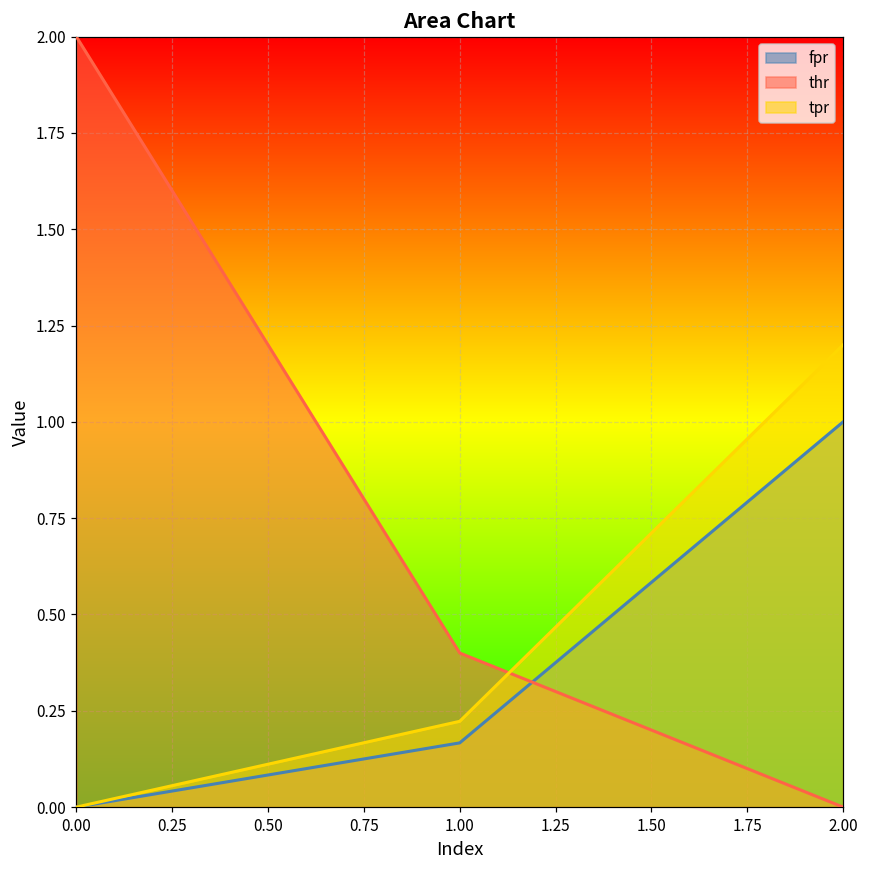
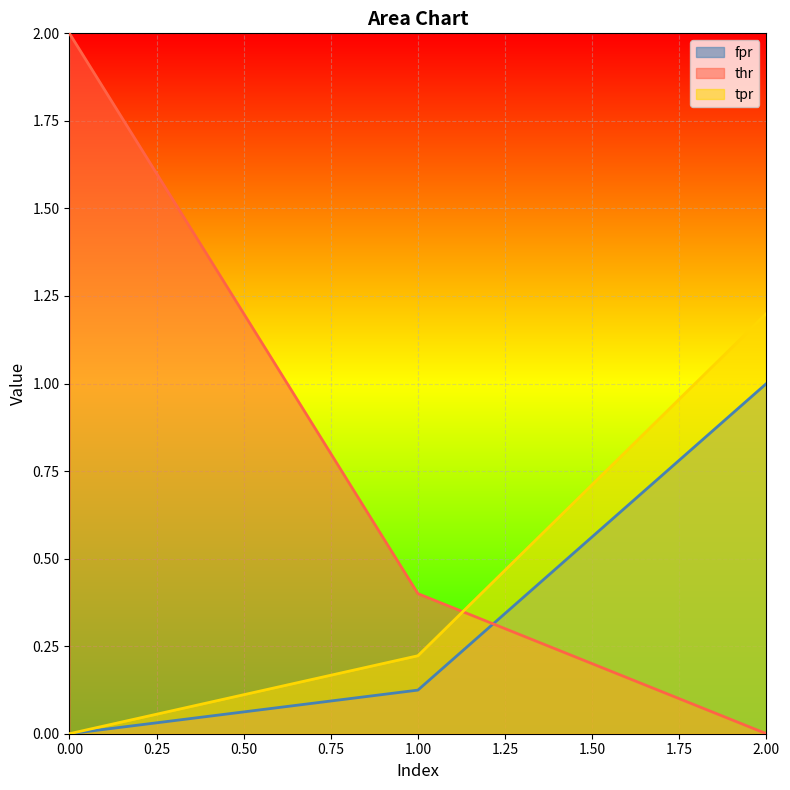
  {
    "fpr": {
-     "1.00": 0.17,
+     "1.00": 0.12,
      "2.00": 1.00
    },
    "thr": {
      "0.00": 2.00,
      "1.00": 0.40,
      "2.00": 0.00
    },
    "tpr": {
      "1.00": 0.22,
      "2.00": 1.20
    }
  }
